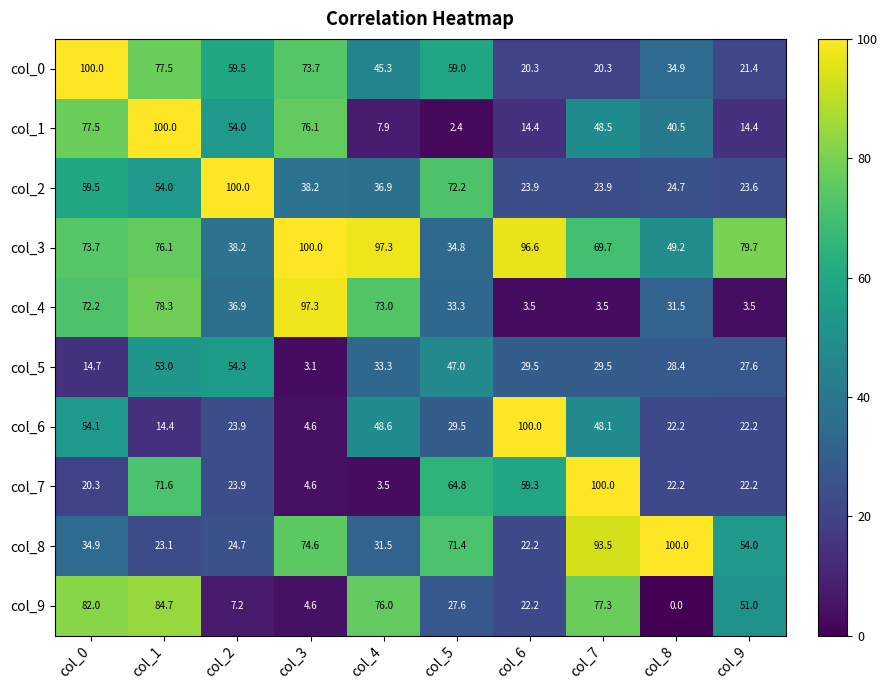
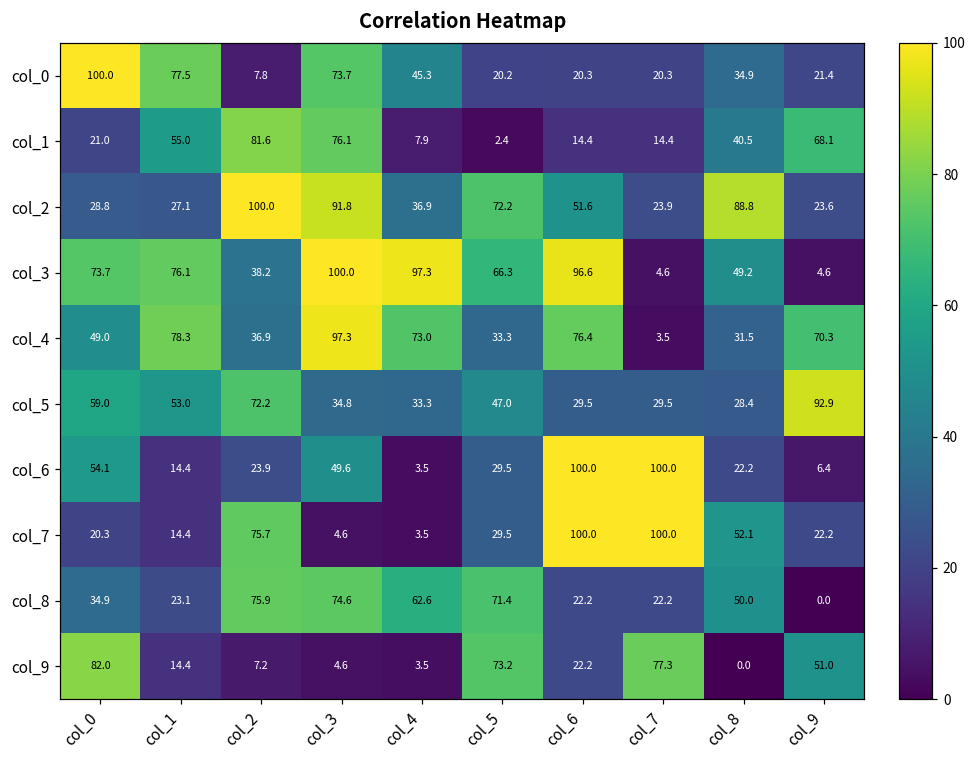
  {
    "col_0": {
      "col_0": 100.0,
      "col_1": 77.5,
-     "col_2": 59.5,
+     "col_2": 7.8,
      "col_3": 73.7,
      "col_4": 45.3,
-     "col_5": 59.0,
+     "col_5": 20.2,
      "col_6": 20.3,
      "col_7": 20.3,
      "col_8": 34.9,
      "col_9": 21.4
    },
    "col_1": {
-     "col_0": 77.5,
-     "col_1": 100.0,
-     "col_2": 54.0,
+     "col_0": 21.0,
+     "col_1": 55.0,
+     "col_2": 81.6,
      "col_3": 76.1,
      "col_4": 7.9,
      "col_5": 2.4,
      "col_6": 14.4,
-     "col_7": 48.5,
+     "col_7": 14.4,
      "col_8": 40.5,
-     "col_9": 14.4
+     "col_9": 68.1
    },
    "col_2": {
-     "col_0": 59.5,
-     "col_1": 54.0,
+     "col_0": 28.8,
+     "col_1": 27.1,
      "col_2": 100.0,
-     "col_3": 38.2,
+     "col_3": 91.8,
      "col_4": 36.9,
      "col_5": 72.2,
-     "col_6": 23.9,
+     "col_6": 51.6,
      "col_7": 23.9,
-     "col_8": 24.7,
+     "col_8": 88.8,
      "col_9": 23.6
    },
    "col_3": {
      "col_0": 73.7,
      "col_1": 76.1,
      "col_2": 38.2,
      "col_3": 100.0,
      "col_4": 97.3,
-     "col_5": 34.8,
+     "col_5": 66.3,
      "col_6": 96.6,
-     "col_7": 69.7,
+     "col_7": 4.6,
      "col_8": 49.2,
-     "col_9": 79.7
+     "col_9": 4.6
    },
    "col_4": {
-     "col_0": 72.2,
+     "col_0": 49.0,
      "col_1": 78.3,
      "col_2": 36.9,
      "col_3": 97.3,
      "col_4": 73.0,
      "col_5": 33.3,
-     "col_6": 3.5,
+     "col_6": 76.4,
      "col_7": 3.5,
      "col_8": 31.5,
-     "col_9": 3.5
+     "col_9": 70.3
    },
    "col_5": {
-     "col_0": 14.7,
+     "col_0": 59.0,
      "col_1": 53.0,
-     "col_2": 54.3,
-     "col_3": 3.1,
+     "col_2": 72.2,
+     "col_3": 34.8,
      "col_4": 33.3,
      "col_5": 47.0,
      "col_6": 29.5,
      "col_7": 29.5,
      "col_8": 28.4,
-     "col_9": 27.6
+     "col_9": 92.9
    },
    "col_6": {
      "col_0": 54.1,
      "col_1": 14.4,
      "col_2": 23.9,
-     "col_3": 4.6,
-     "col_4": 48.6,
+     "col_3": 49.6,
+     "col_4": 3.5,
      "col_5": 29.5,
      "col_6": 100.0,
-     "col_7": 48.1,
+     "col_7": 100.0,
      "col_8": 22.2,
-     "col_9": 22.2
+     "col_9": 6.4
    },
    "col_7": {
      "col_0": 20.3,
-     "col_1": 71.6,
-     "col_2": 23.9,
+     "col_1": 14.4,
+     "col_2": 75.7,
      "col_3": 4.6,
      "col_4": 3.5,
-     "col_5": 64.8,
-     "col_6": 59.3,
+     "col_5": 29.5,
+     "col_6": 100.0,
      "col_7": 100.0,
-     "col_8": 22.2,
+     "col_8": 52.1,
      "col_9": 22.2
    },
    "col_8": {
      "col_0": 34.9,
      "col_1": 23.1,
-     "col_2": 24.7,
+     "col_2": 75.9,
      "col_3": 74.6,
-     "col_4": 31.5,
+     "col_4": 62.6,
      "col_5": 71.4,
      "col_6": 22.2,
-     "col_7": 93.5,
-     "col_8": 100.0,
-     "col_9": 54.0
+     "col_7": 22.2,
+     "col_8": 50.0,
+     "col_9": 0.0
    },
    "col_9": {
      "col_0": 82.0,
-     "col_1": 84.7,
+     "col_1": 14.4,
      "col_2": 7.2,
      "col_3": 4.6,
-     "col_4": 76.0,
-     "col_5": 27.6,
+     "col_4": 3.5,
+     "col_5": 73.2,
      "col_6": 22.2,
      "col_7": 77.3,
      "col_8": 0.0,
      "col_9": 51.0
    }
  }
